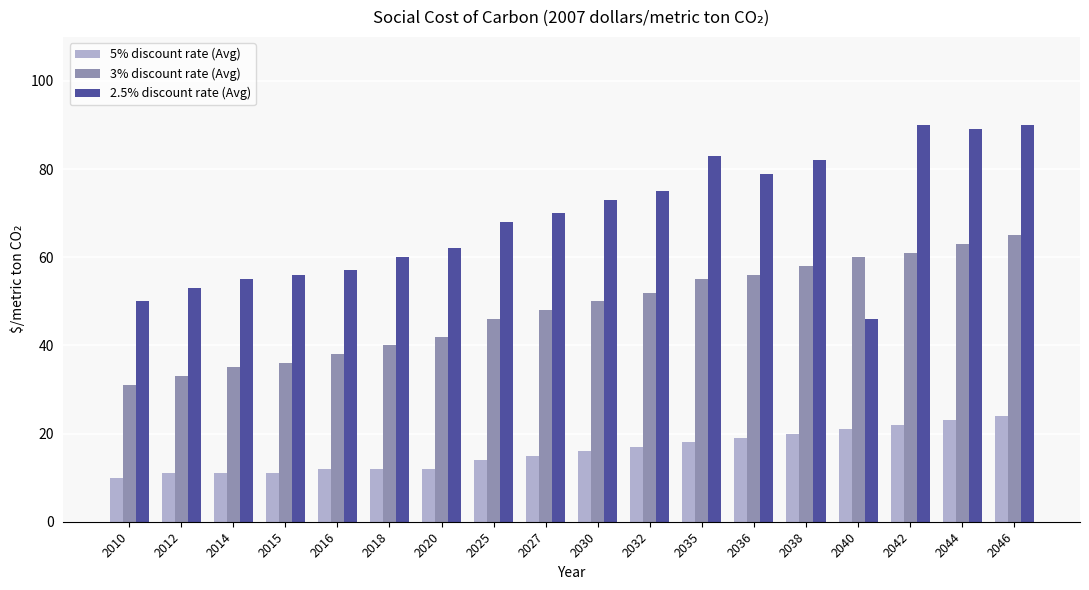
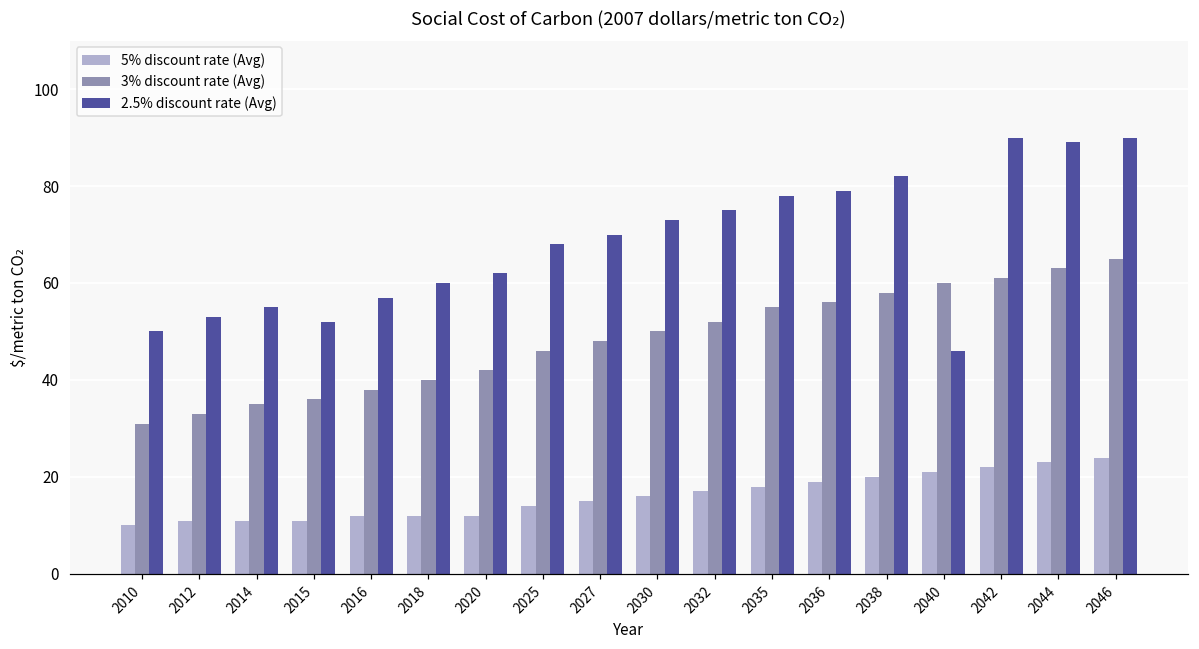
  {
    "2.5% discount rate (Avg)": {
      "2010": 50,
      "2012": 53,
      "2014": 55,
-     "2015": 56,
+     "2015": 52,
      "2016": 57,
      "2018": 60,
      "2020": 62,
      "2025": 68,
      "2027": 70,
      "2030": 73,
      "2032": 75,
-     "2035": 83,
+     "2035": 78,
      "2036": 79,
      "2038": 82,
      "2040": 46,
      "2042": 90,
      "2044": 89,
      "2046": 90
    }
  }
